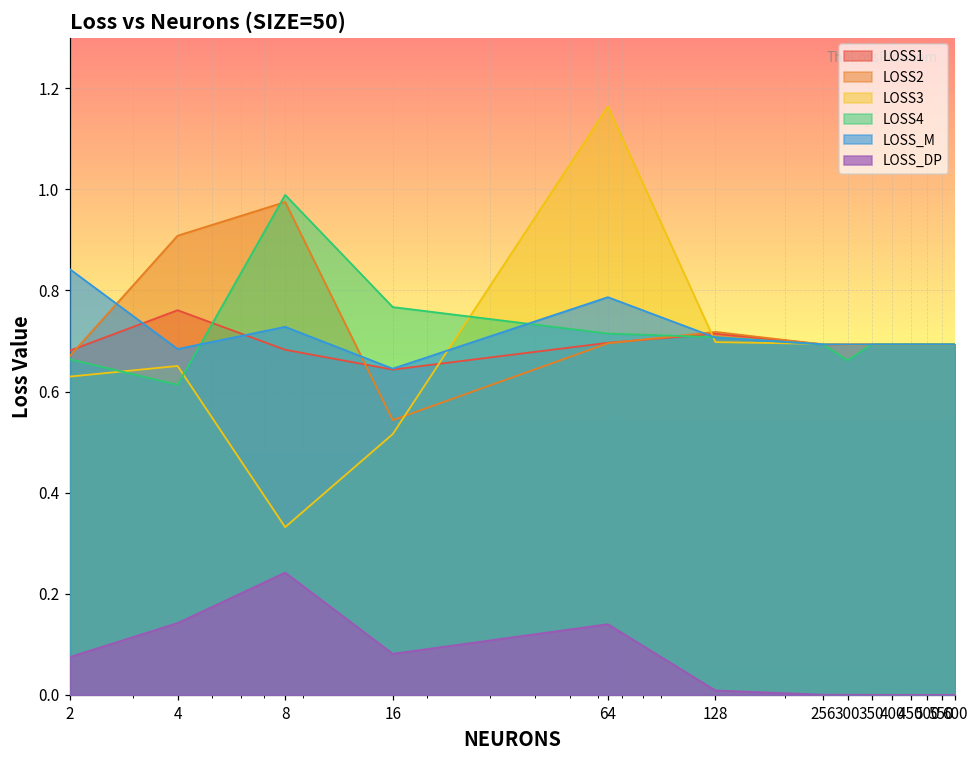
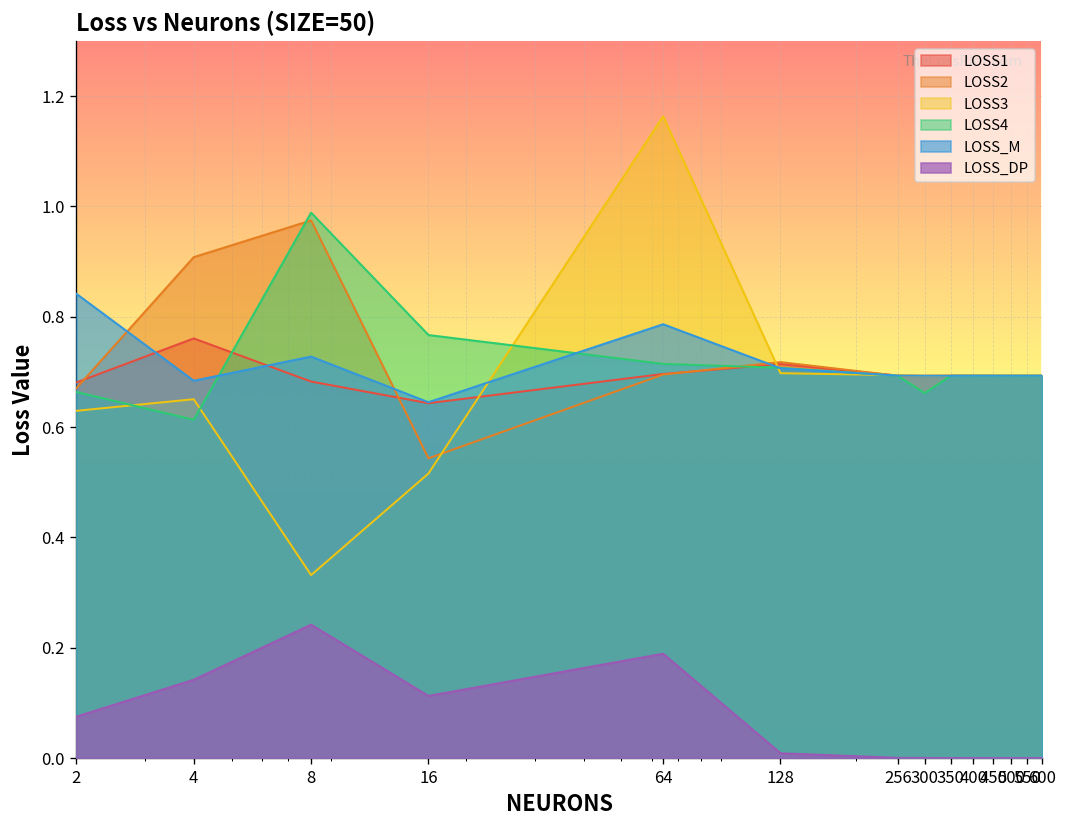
  {
    "LOSS4": {
      "2": 0.66,
      "4": 0.61,
      "8": 0.99,
      "16": 0.77,
      "64": 0.71,
      "300": 0.66
    },
    "LOSS_M": {
      "2": 0.84,
      "4": 0.68,
      "8": 0.73,
      "64": 0.79
    },
    "LOSS_DP": {
      "2": 0.08,
      "4": 0.14,
      "8": 0.24,
-     "16": 0.08,
-     "64": 0.14,
+     "16": 0.11,
+     "64": 0.19,
      "128": 0.01,
      "256": 0.00,
      "300": 0.00
    }
  }
